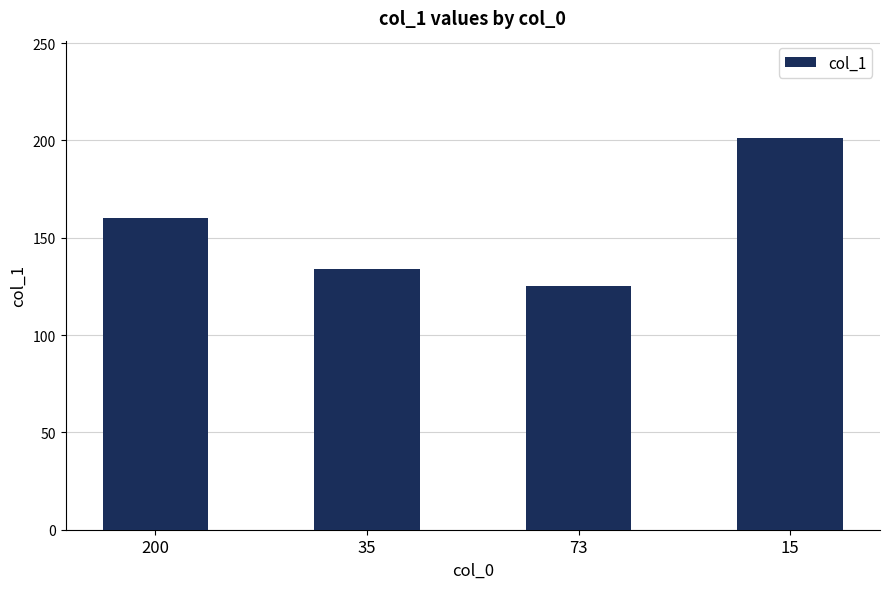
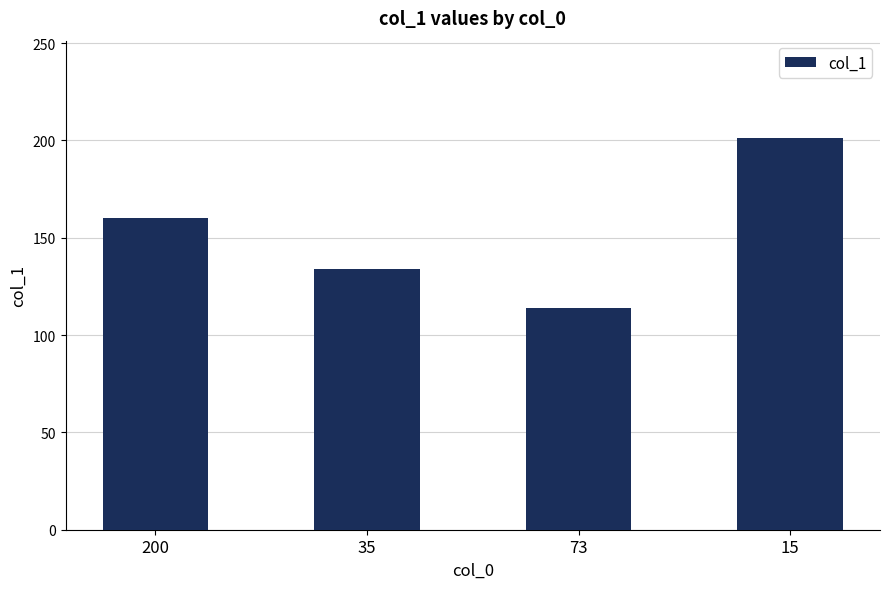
  {
    "200": 160,
    "35": 134,
-   "73": 125,
+   "73": 114,
    "15": 201
  }
